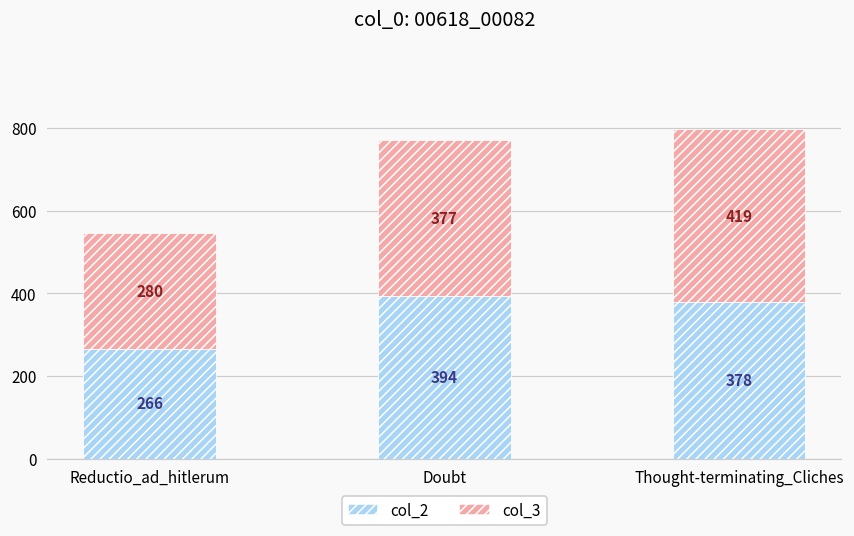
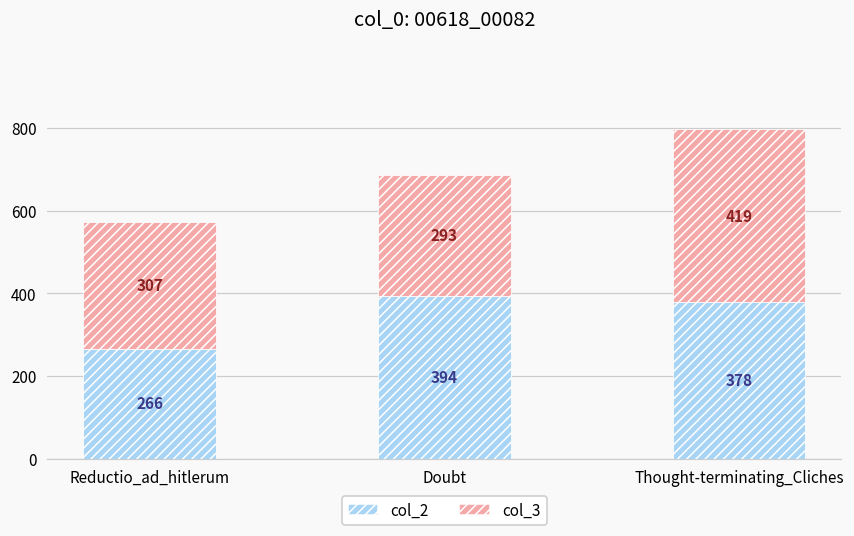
  {
    "col_2": {
      "Reductio_ad_hitlerum": 266,
      "Doubt": 394,
      "Thought-terminating_Cliches": 378
    },
    "col_3": {
-     "Reductio_ad_hitlerum": 280,
-     "Doubt": 377,
+     "Reductio_ad_hitlerum": 307,
+     "Doubt": 293,
      "Thought-terminating_Cliches": 419
    }
  }
